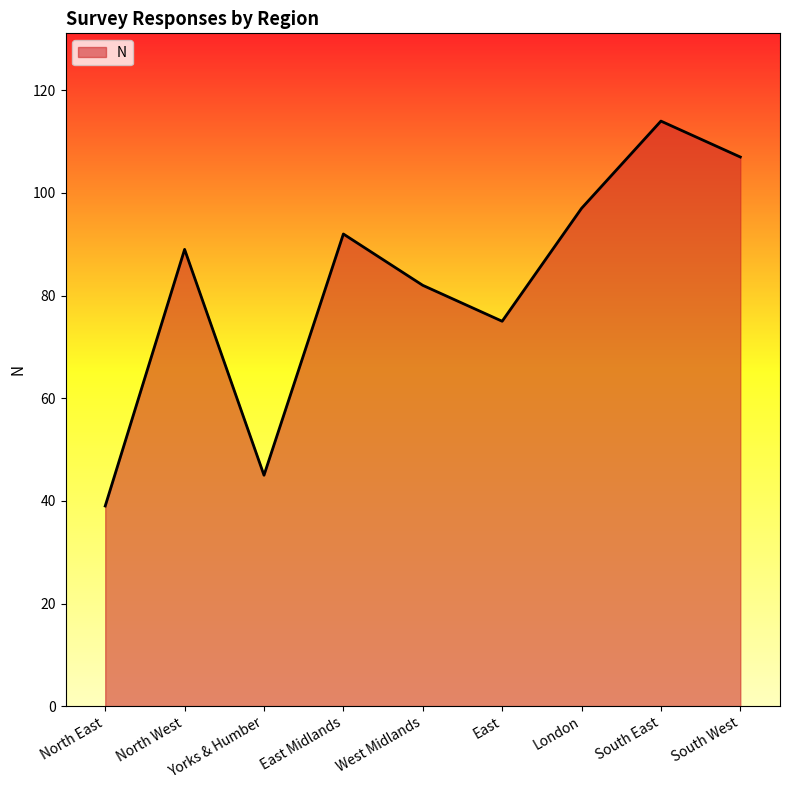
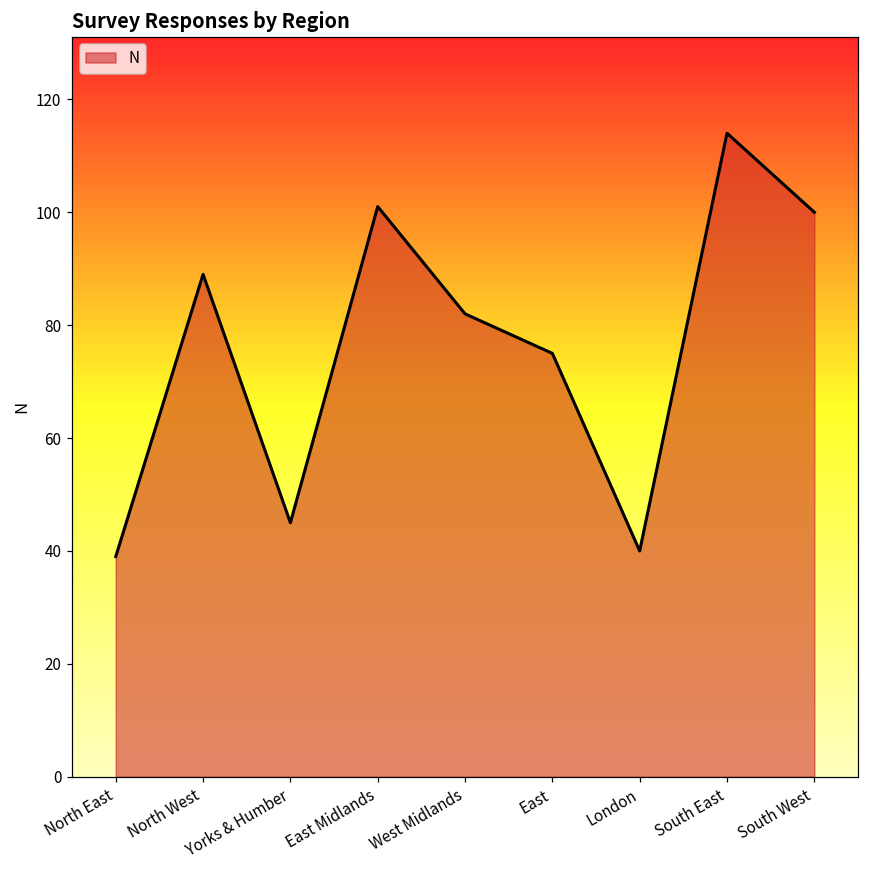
  {
    "North East": 39,
    "North West": 89,
    "Yorks & Humber": 45,
-   "East Midlands": 92,
+   "East Midlands": 101,
    "West Midlands": 82,
    "East": 75,
-   "London": 97,
+   "London": 40,
    "South East": 114,
-   "South West": 107
+   "South West": 100
  }
